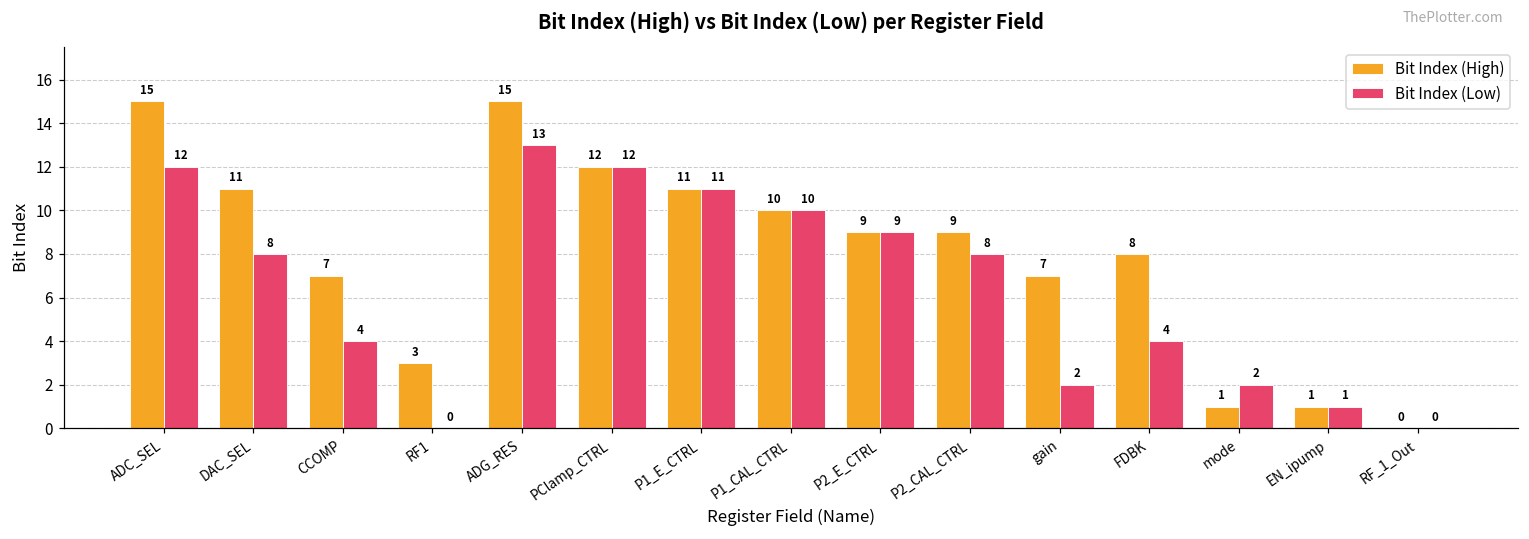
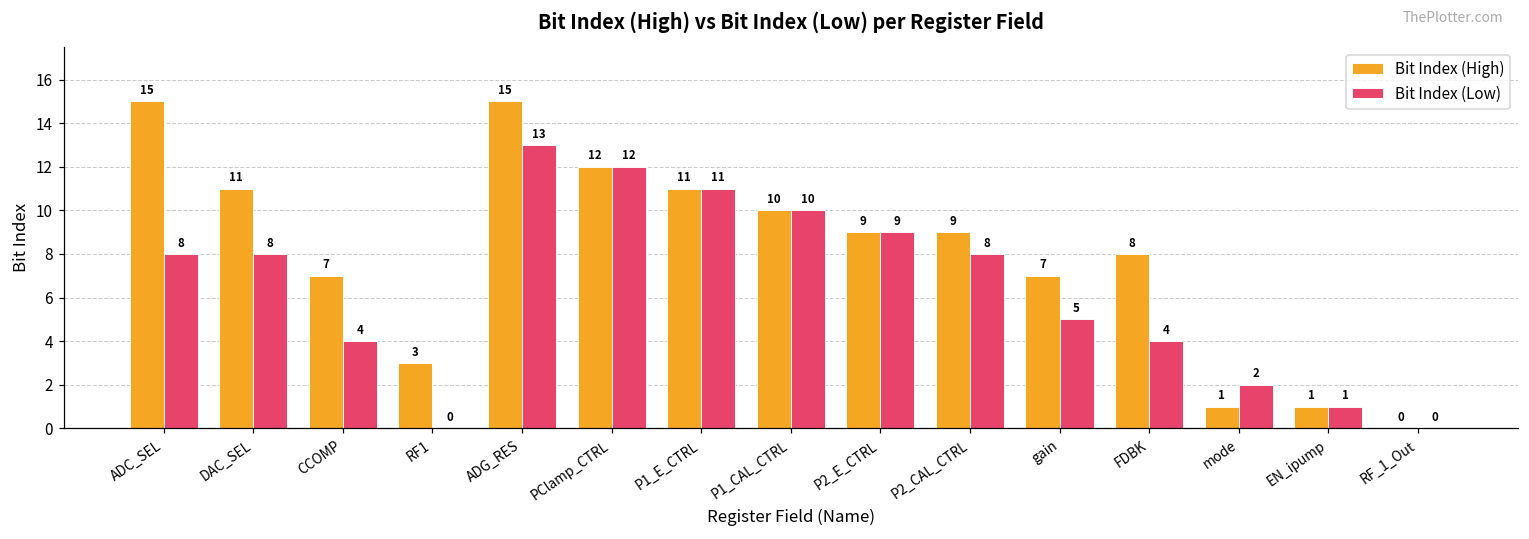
  {
    "Bit Index (High)": {
      "ADC_SEL": 15,
      "DAC_SEL": 11,
      "CCOMP": 7,
      "RF1": 3,
      "ADG_RES": 15,
      "PClamp_CTRL": 12,
      "P1_E_CTRL": 11,
      "P1_CAL_CTRL": 10,
      "P2_E_CTRL": 9,
      "P2_CAL_CTRL": 9,
      "gain": 7,
      "FDBK": 8,
      "mode": 1,
      "EN_ipump": 1,
      "RF_1_Out": 0
    },
    "Bit Index (Low)": {
-     "ADC_SEL": 12,
+     "ADC_SEL": 8,
      "DAC_SEL": 8,
      "CCOMP": 4,
      "RF1": 0,
      "ADG_RES": 13,
      "PClamp_CTRL": 12,
      "P1_E_CTRL": 11,
      "P1_CAL_CTRL": 10,
      "P2_E_CTRL": 9,
      "P2_CAL_CTRL": 8,
-     "gain": 2,
+     "gain": 5,
      "FDBK": 4,
      "mode": 2,
      "EN_ipump": 1,
      "RF_1_Out": 0
    }
  }
